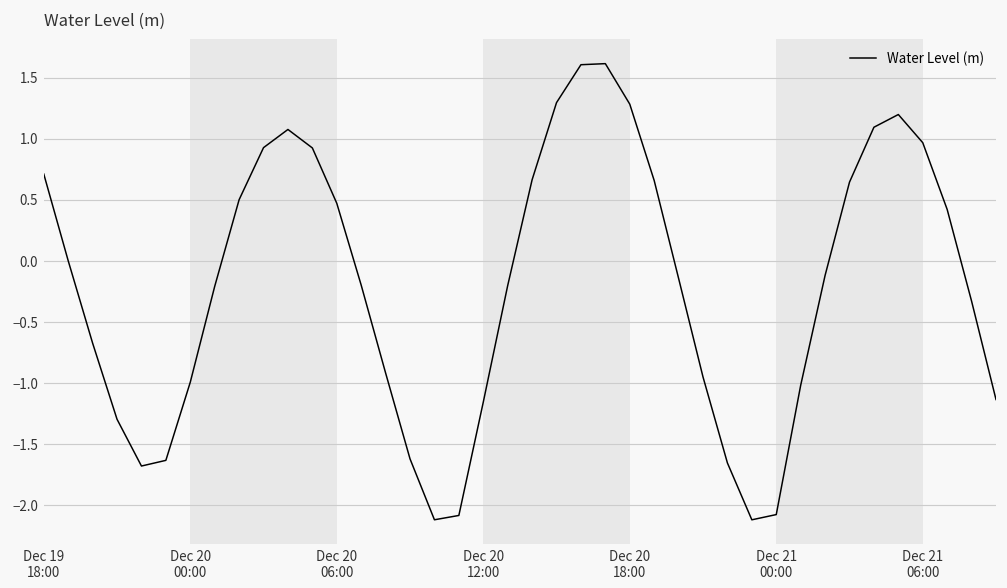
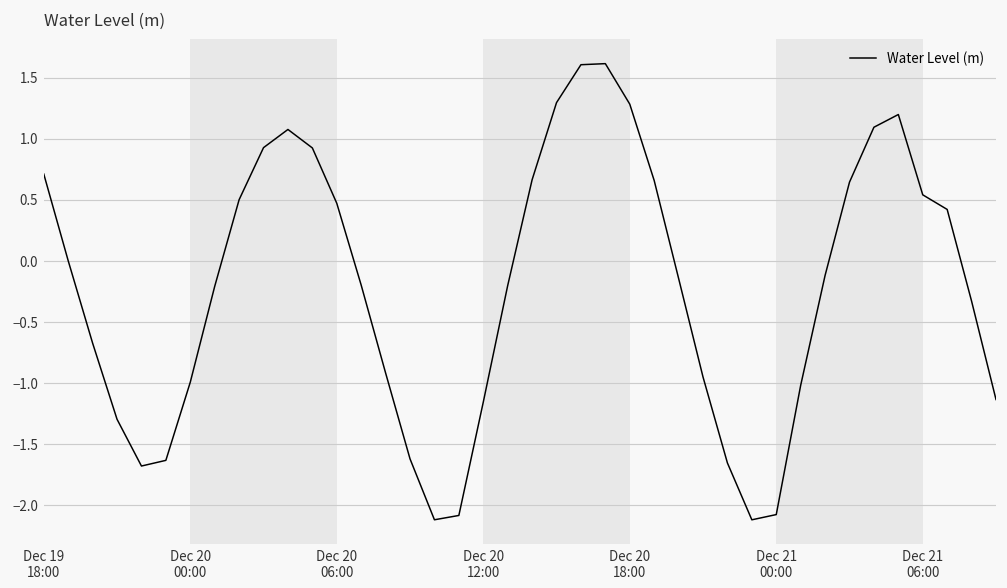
  {
    "Dec 19 18:00": 0.71,
    "Dec 20 00:00": -0.99,
    "Dec 20 06:00": 0.47,
    "Dec 20 12:00": -1.15,
    "Dec 20 18:00": 1.28,
    "Dec 21 00:00": -2.07,
-   "Dec 21 06:00": 0.97
+   "Dec 21 06:00": 0.54
  }
